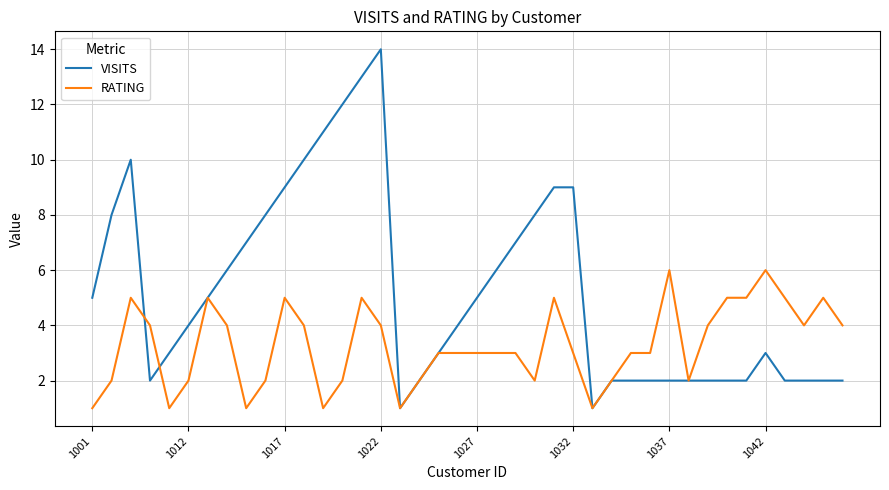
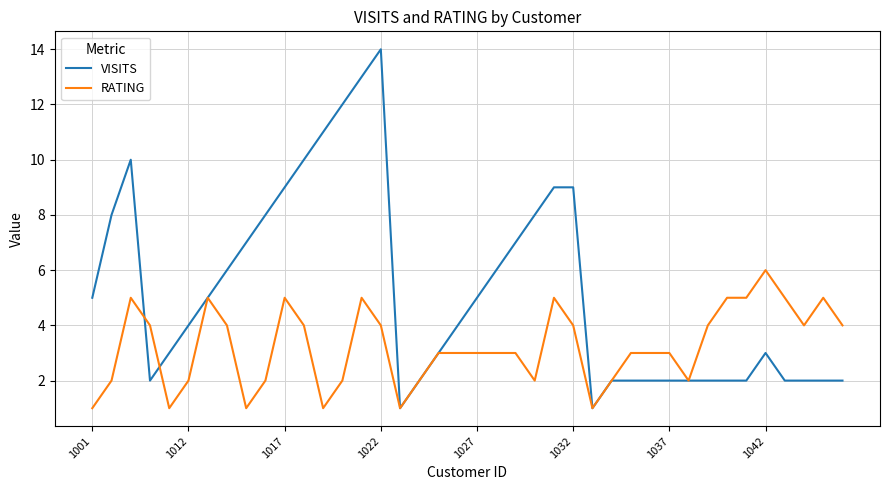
  {
    "VISITS": {
      "1001": 5,
      "1012": 4,
      "1017": 9,
      "1022": 14,
      "1027": 5,
      "1032": 9,
      "1037": 2,
      "1042": 3
    },
    "RATING": {
      "1001": 1,
      "1012": 2,
      "1017": 5,
      "1022": 4,
      "1027": 3,
-     "1032": 3,
-     "1037": 6,
+     "1032": 4,
+     "1037": 3,
      "1042": 6
    }
  }
